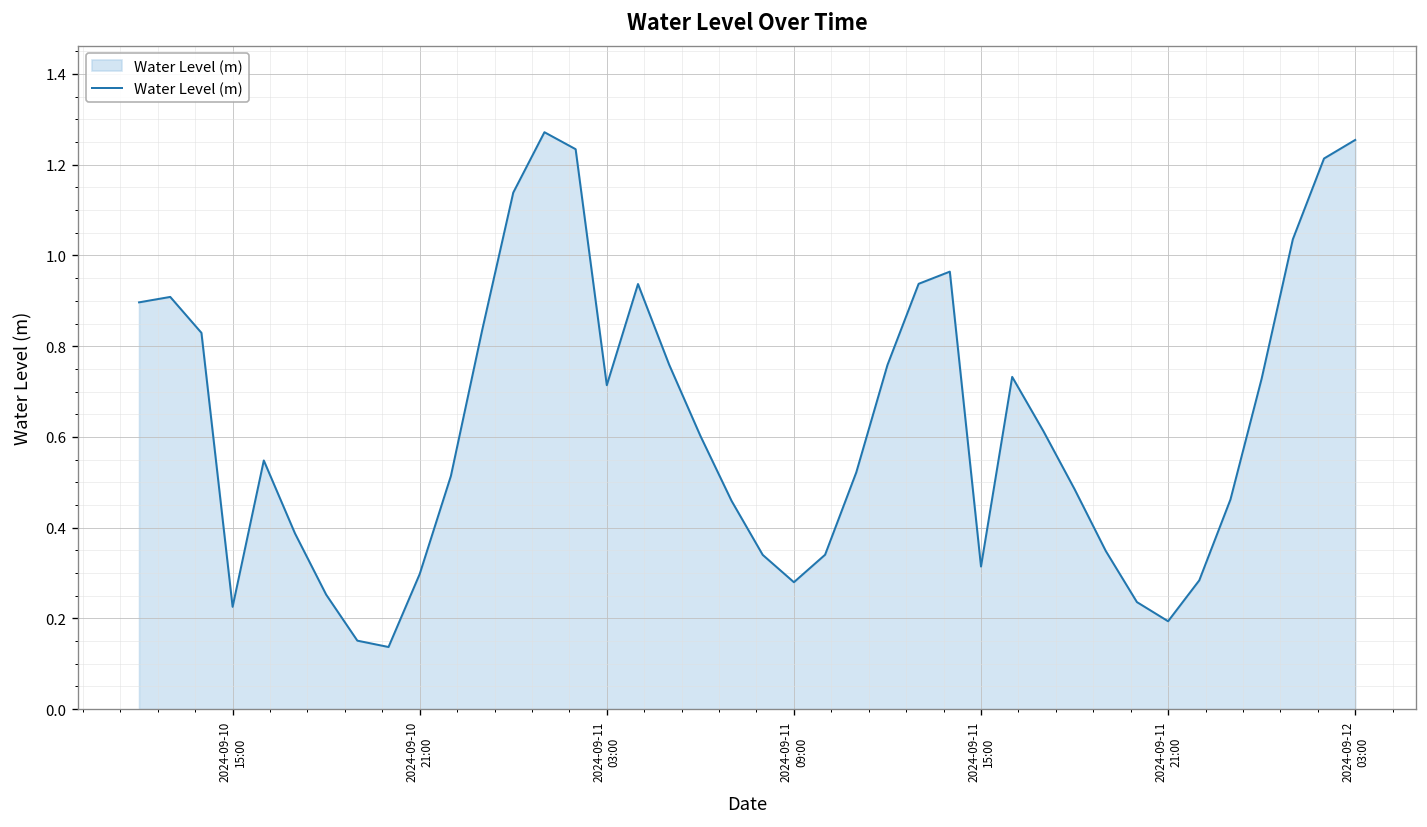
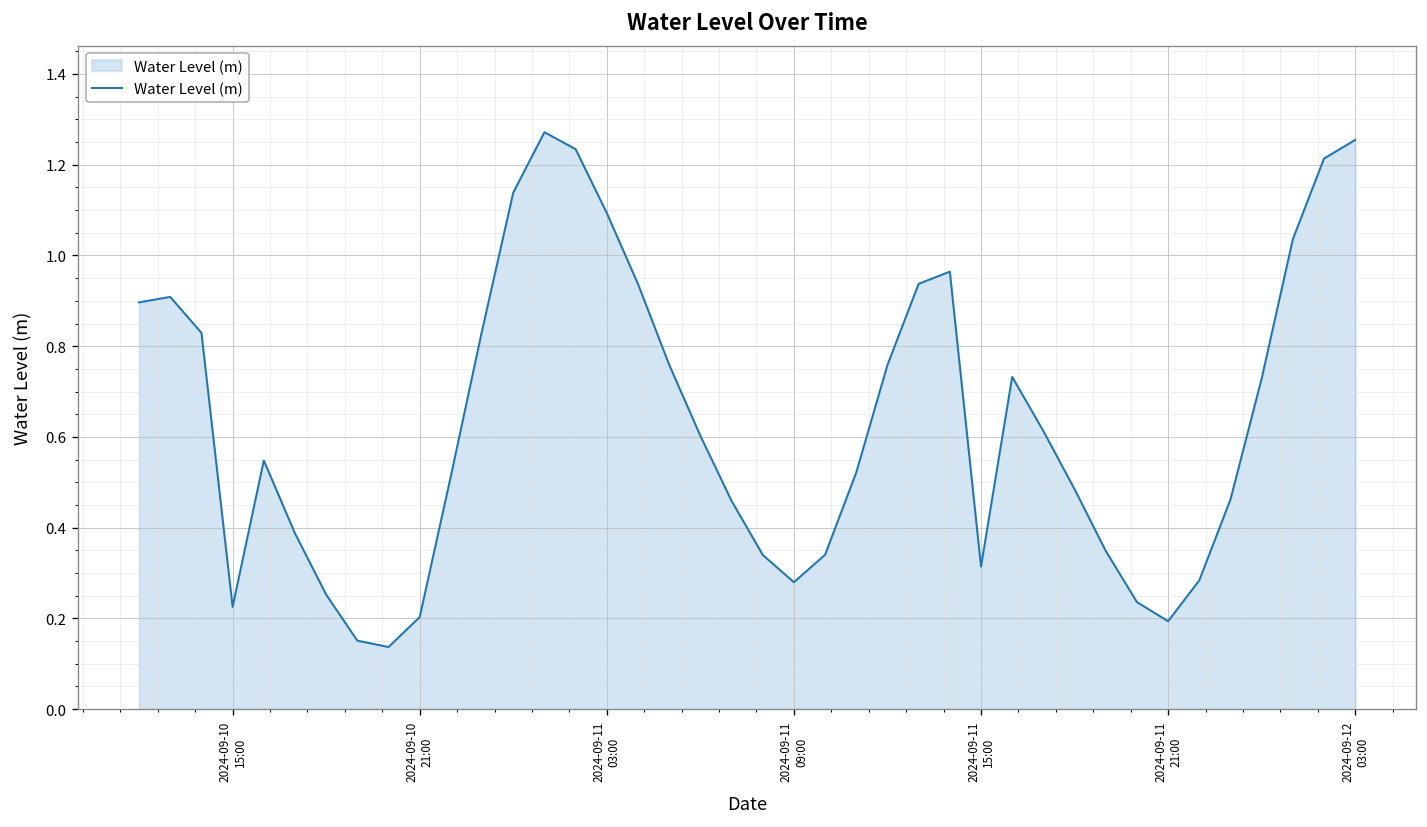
  {
    "2024-09-10 15:00": 0.23,
-   "2024-09-10 21:00": 0.30,
-   "2024-09-11 03:00": 0.71,
+   "2024-09-10 21:00": 0.20,
+   "2024-09-11 03:00": 1.09,
    "2024-09-11 09:00": 0.28,
    "2024-09-11 15:00": 0.31,
    "2024-09-11 21:00": 0.19,
    "2024-09-12 03:00": 1.25
  }
